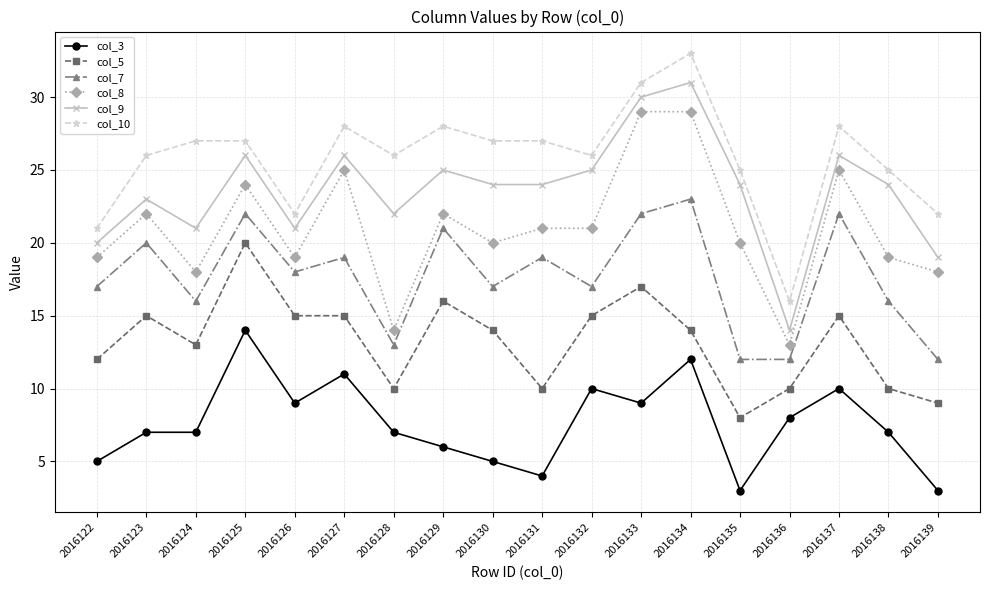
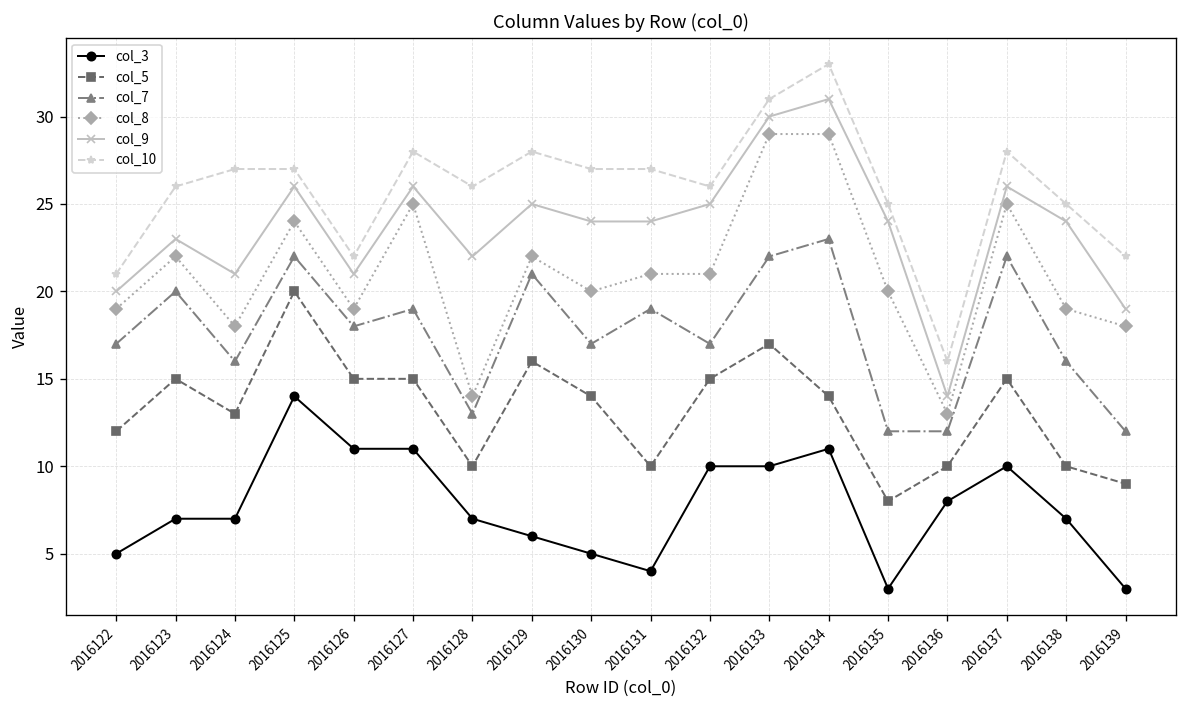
  {
    "col_3": {
      "2016122": 5,
      "2016123": 7,
      "2016124": 7,
      "2016125": 14,
-     "2016126": 9,
+     "2016126": 11,
      "2016127": 11,
      "2016128": 7,
      "2016129": 6,
      "2016130": 5,
      "2016131": 4,
      "2016132": 10,
-     "2016133": 9,
-     "2016134": 12,
+     "2016133": 10,
+     "2016134": 11,
      "2016135": 3,
      "2016136": 8,
      "2016137": 10,
      "2016138": 7,
      "2016139": 3
    }
  }
